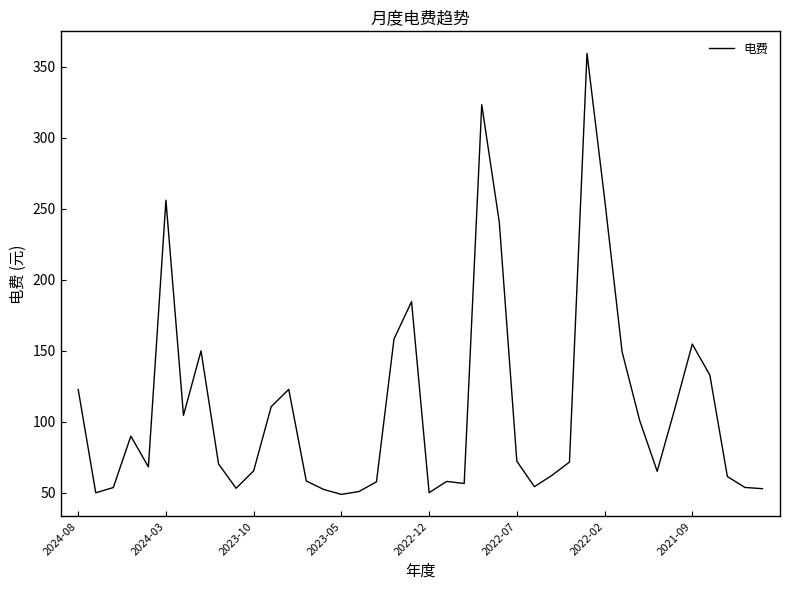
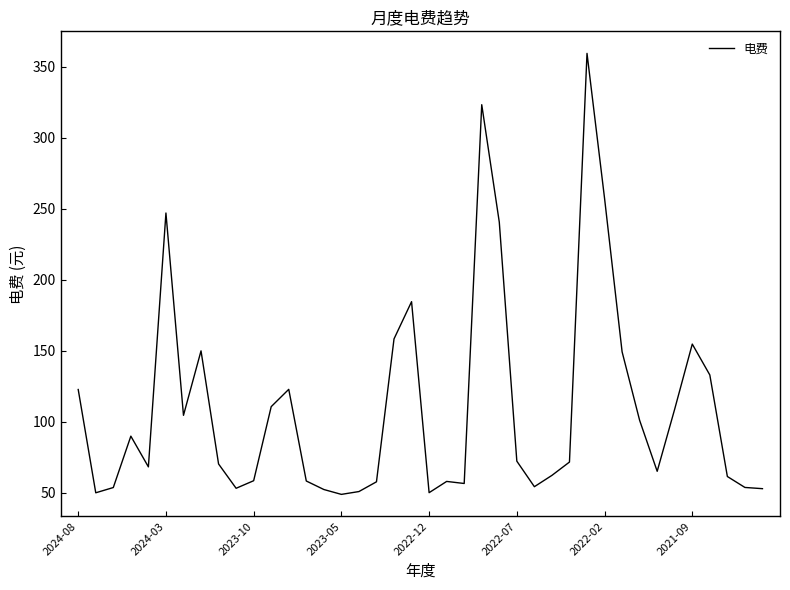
  {
    "2024-08": 123,
-   "2024-03": 256,
-   "2023-10": 66,
+   "2024-03": 247,
+   "2023-10": 59,
    "2023-05": 49,
    "2022-12": 50,
    "2022-07": 72,
    "2022-02": 257,
    "2021-09": 155
  }
